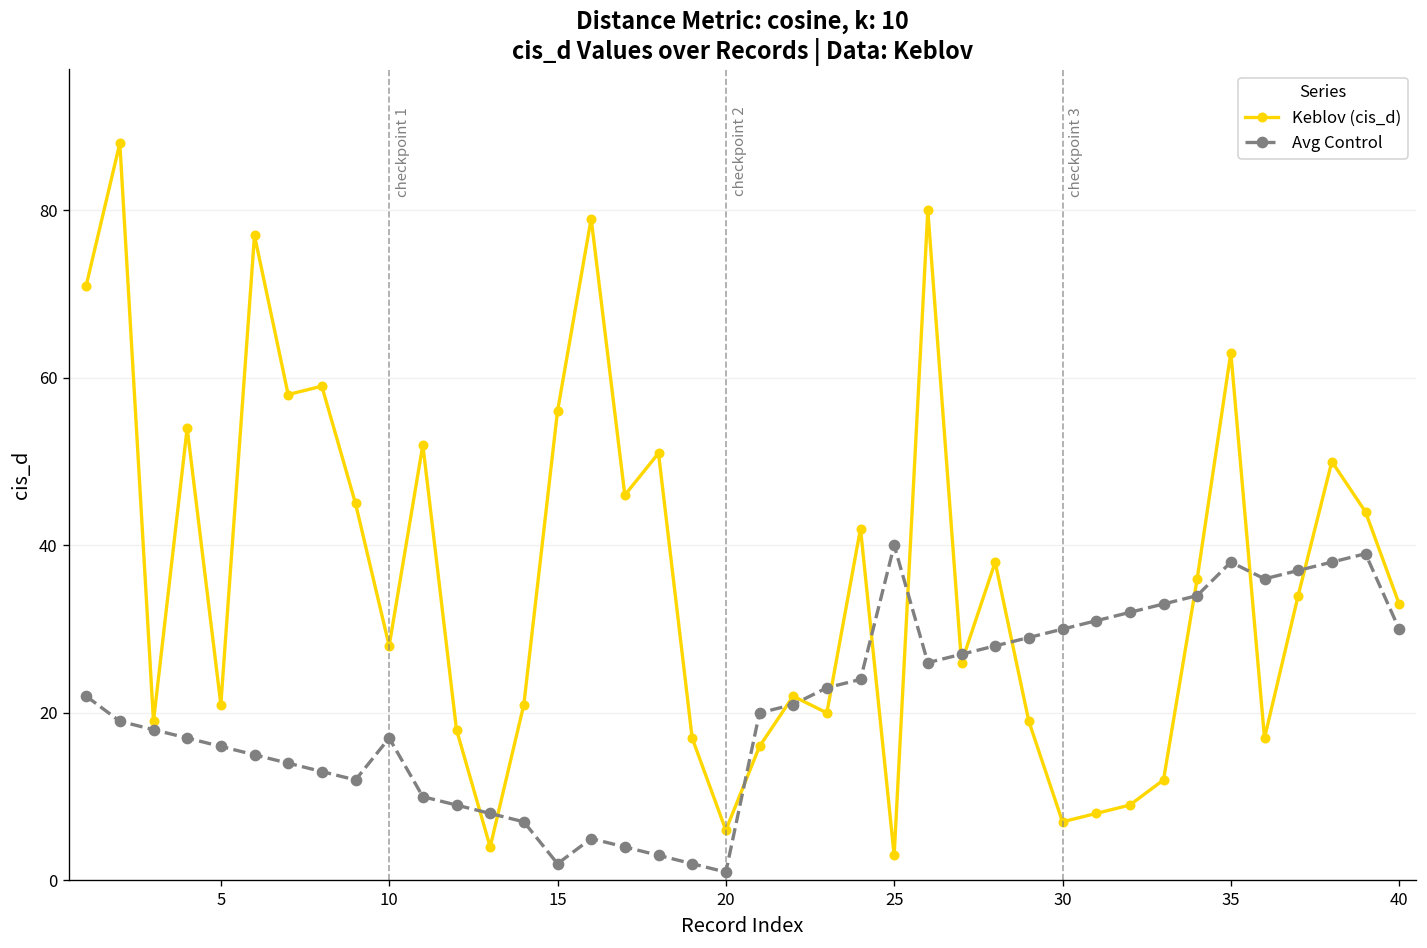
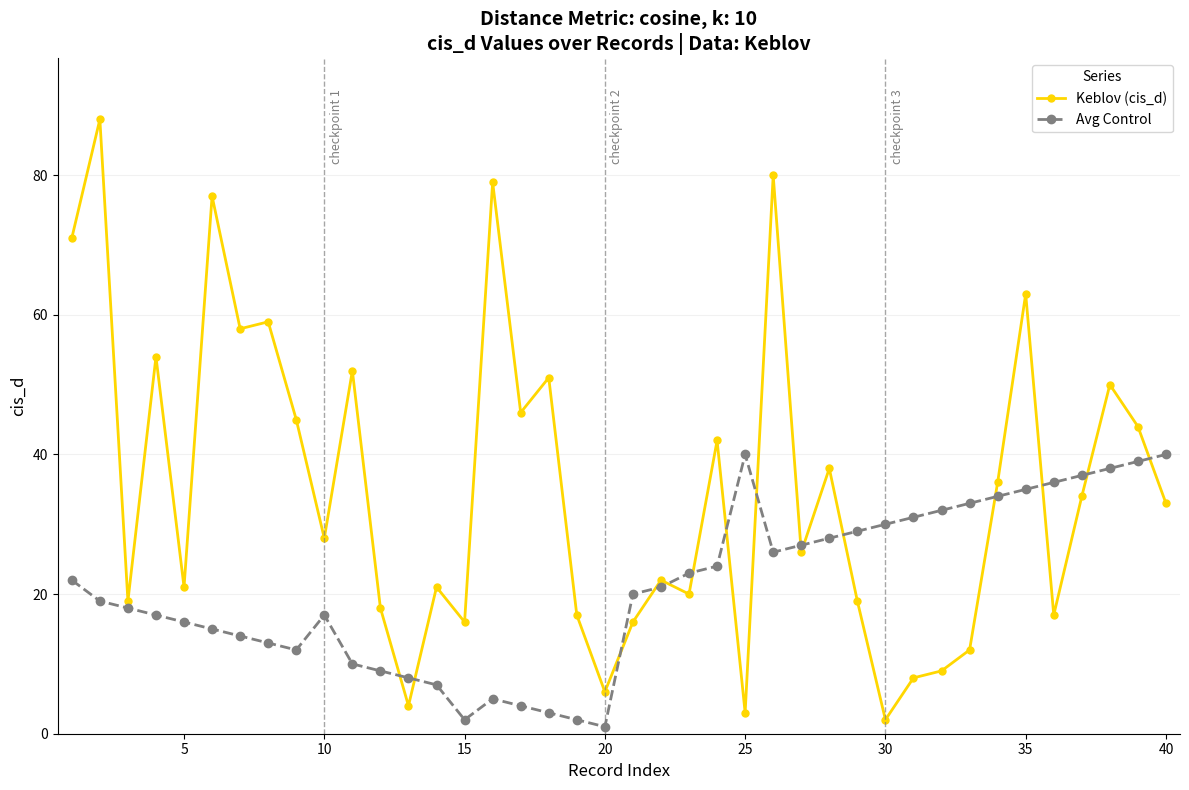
  {
    "Keblov (cis_d)": {
      "5": 21,
      "10": 28,
-     "15": 56,
+     "15": 16,
      "20": 6,
      "25": 3,
-     "30": 7,
+     "30": 2,
      "35": 63,
      "40": 33
    },
    "Avg Control": {
      "5": 16,
      "10": 17,
      "15": 2,
      "20": 1,
      "25": 40,
      "30": 30,
-     "35": 38,
-     "40": 30
+     "35": 35,
+     "40": 40
    }
  }
